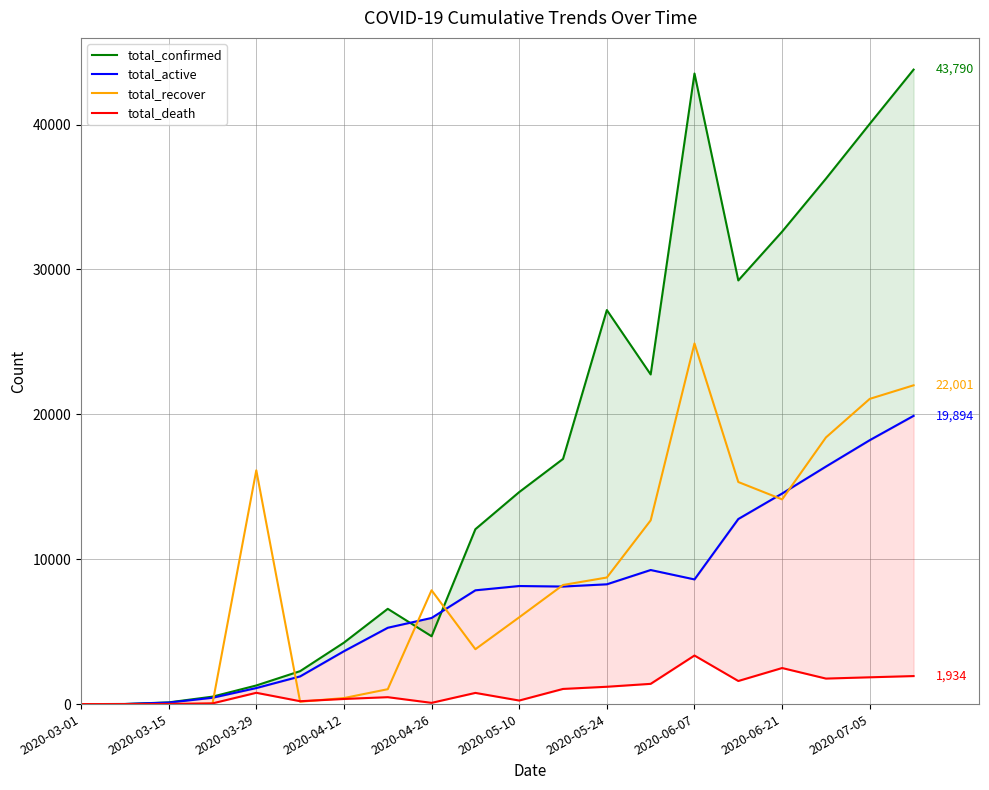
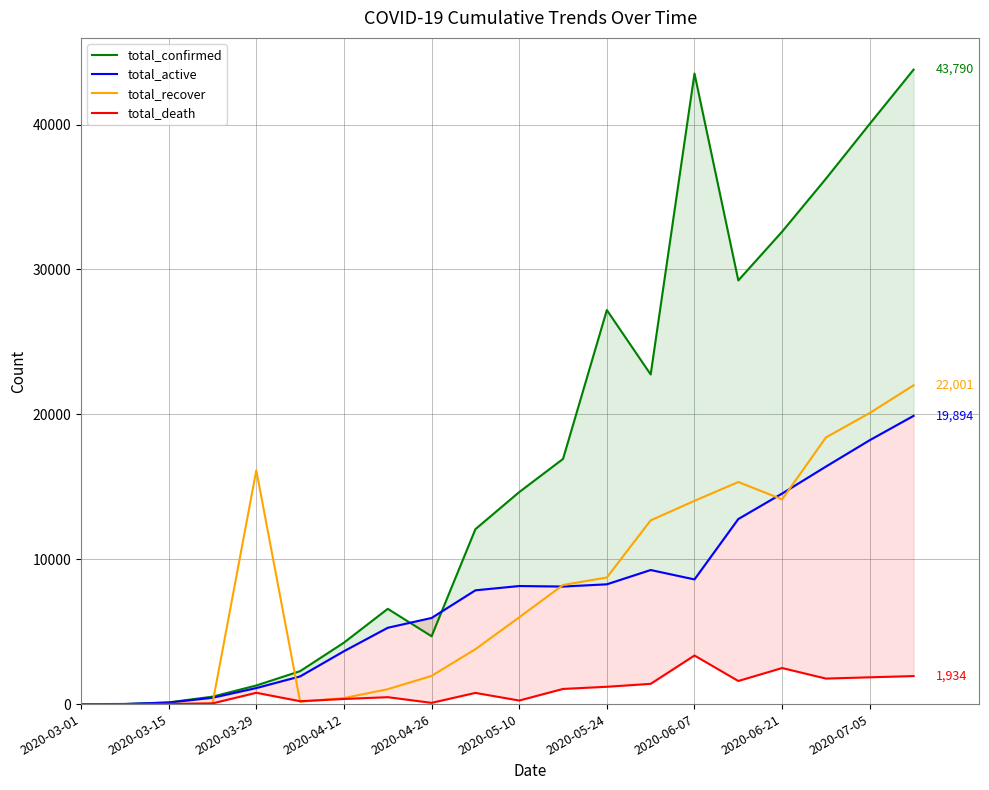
  {
    "total_active": {
      "2020-04-12": 3600,
      "2020-05-10": 8100,
      "2020-05-24": 8300,
      "2020-06-07": 8600,
      "2020-06-21": 14500,
      "2020-07-05": 18200
    },
    "total_recover": {
      "2020-03-29": 16100,
-     "2020-04-26": 7900,
+     "2020-04-26": 1900,
      "2020-05-10": 6000,
      "2020-05-24": 8700,
-     "2020-06-07": 24900,
+     "2020-06-07": 14000,
      "2020-06-21": 14100,
-     "2020-07-05": 21100
+     "2020-07-05": 20100
    },
    "total_death": {
      "2020-03-29": 800,
      "2020-04-26": 100,
      "2020-05-10": 200,
      "2020-05-24": 1200,
      "2020-06-07": 3400,
      "2020-06-21": 2500,
      "2020-07-05": 1800
    }
  }
